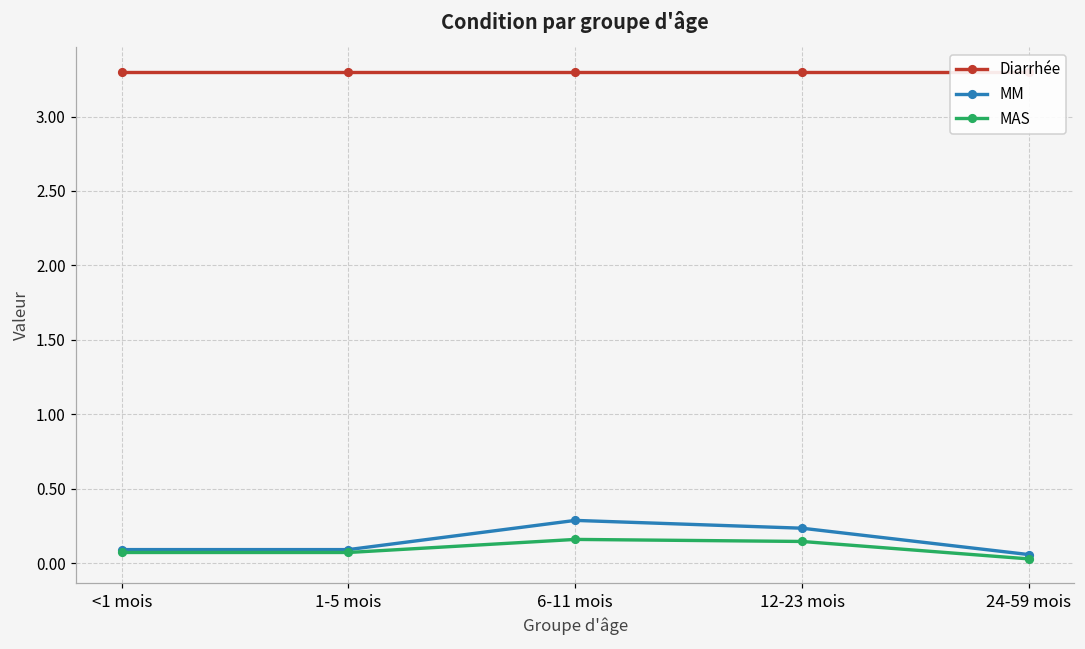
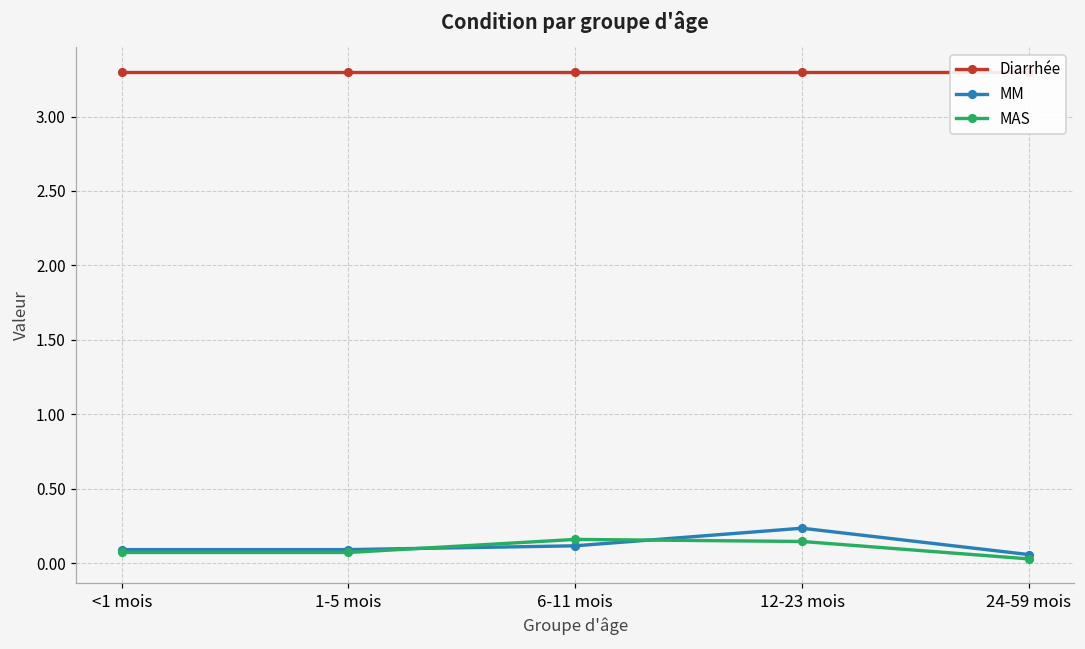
  {
    "Diarrhée": {
      "<1 mois": 3.30,
      "1-5 mois": 3.30,
      "6-11 mois": 3.30,
      "12-23 mois": 3.30
    },
    "MM": {
      "<1 mois": 0.09,
      "1-5 mois": 0.09,
-     "6-11 mois": 0.29,
+     "6-11 mois": 0.12,
      "12-23 mois": 0.24,
      "24-59 mois": 0.06
    },
    "MAS": {
      "<1 mois": 0.07,
      "1-5 mois": 0.07,
      "6-11 mois": 0.16,
      "12-23 mois": 0.15,
      "24-59 mois": 0.03
    }
  }
